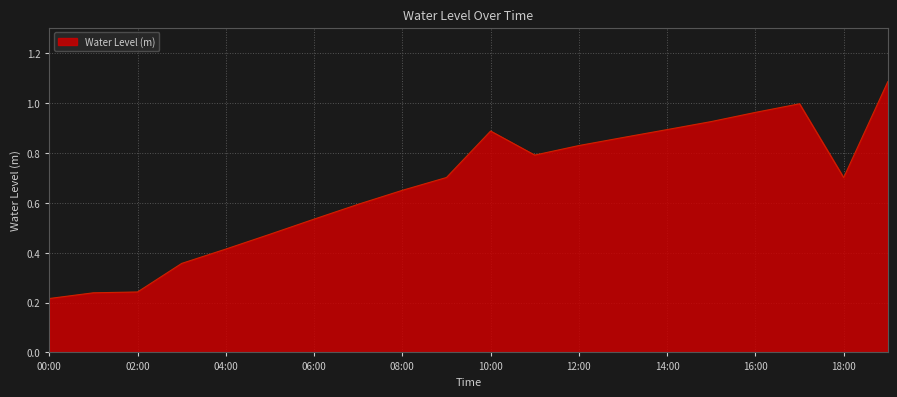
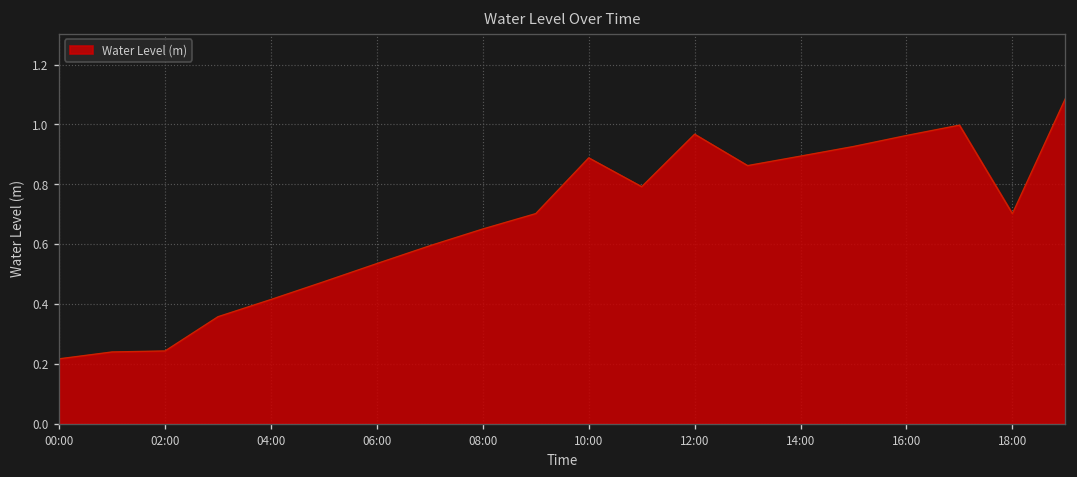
  {
    "00:00": 0.22,
    "02:00": 0.24,
    "04:00": 0.41,
    "06:00": 0.53,
    "08:00": 0.65,
    "10:00": 0.89,
-   "12:00": 0.83,
+   "12:00": 0.97,
    "14:00": 0.89,
    "16:00": 0.96,
    "18:00": 0.70
  }
